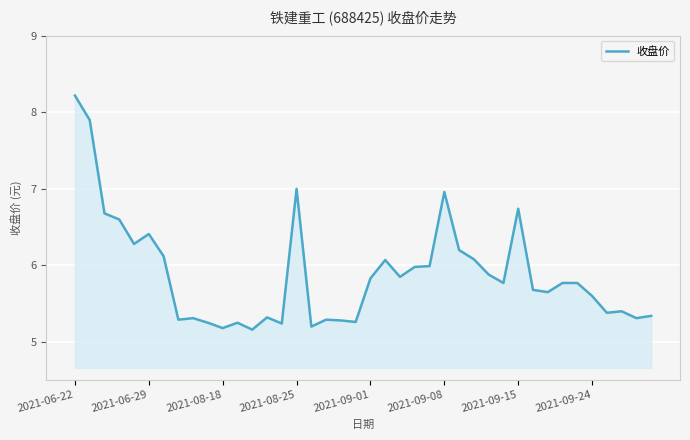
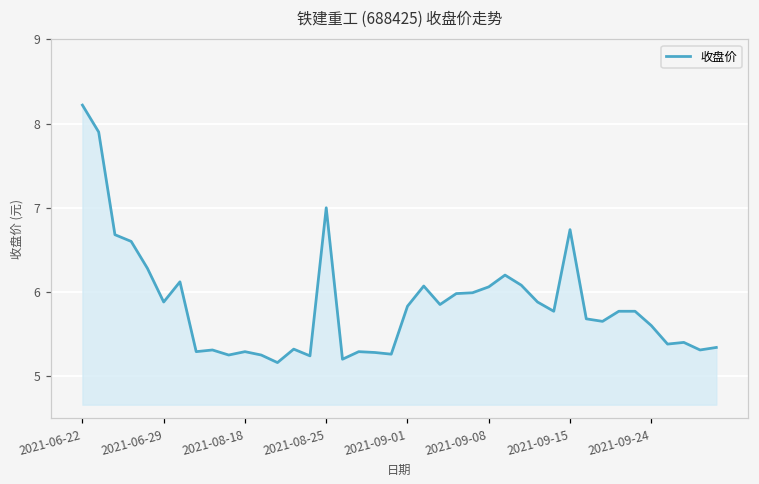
  {
    "2021-06-22": 8.2,
-   "2021-06-29": 6.4,
-   "2021-08-18": 5.2,
+   "2021-06-29": 5.9,
+   "2021-08-18": 5.3,
    "2021-08-25": 7.0,
    "2021-09-01": 5.8,
-   "2021-09-08": 7.0,
+   "2021-09-08": 6.1,
    "2021-09-15": 6.7,
    "2021-09-24": 5.6
  }
